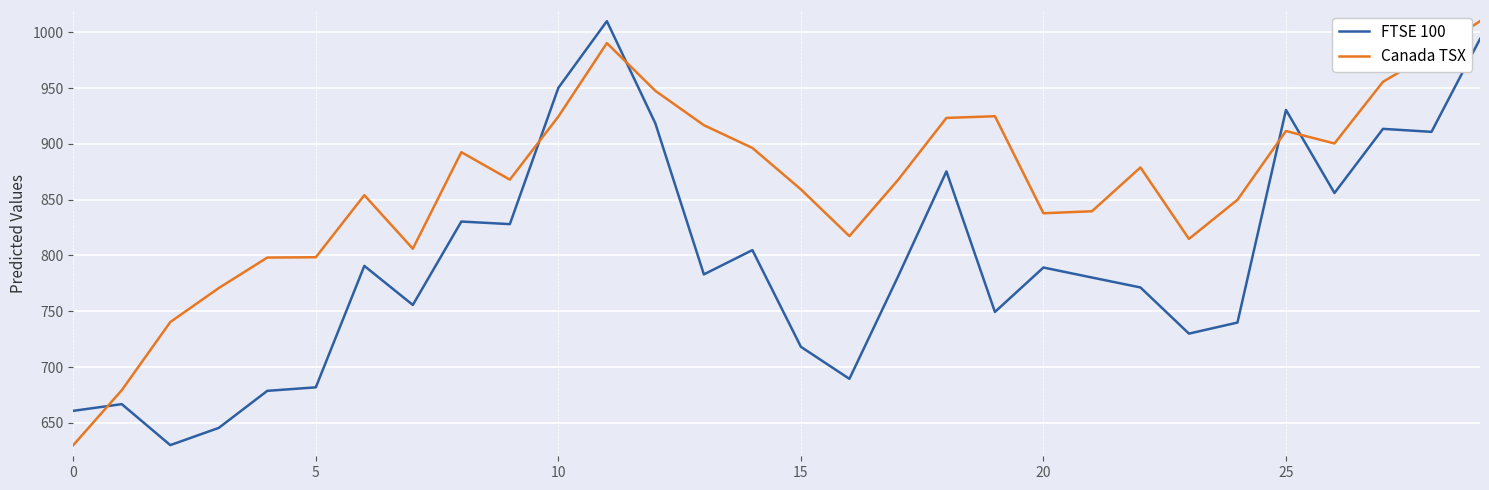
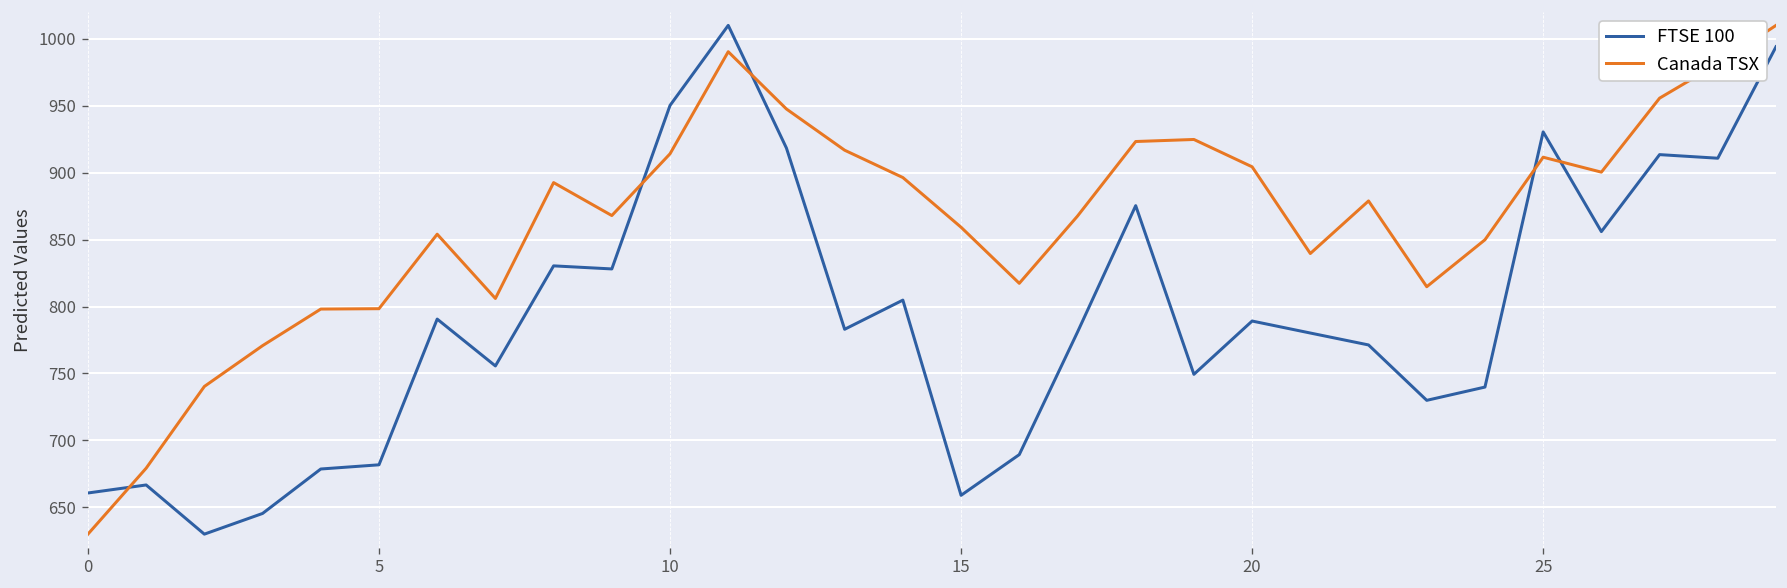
  {
    "FTSE 100": {
      "0": 661,
      "5": 682,
      "10": 950,
-     "15": 718,
+     "15": 659,
      "20": 789,
      "25": 930
    },
    "Canada TSX": {
      "0": 630,
      "5": 798,
-     "10": 924,
+     "10": 914,
      "15": 859,
-     "20": 838,
+     "20": 904,
      "25": 912
    }
  }
